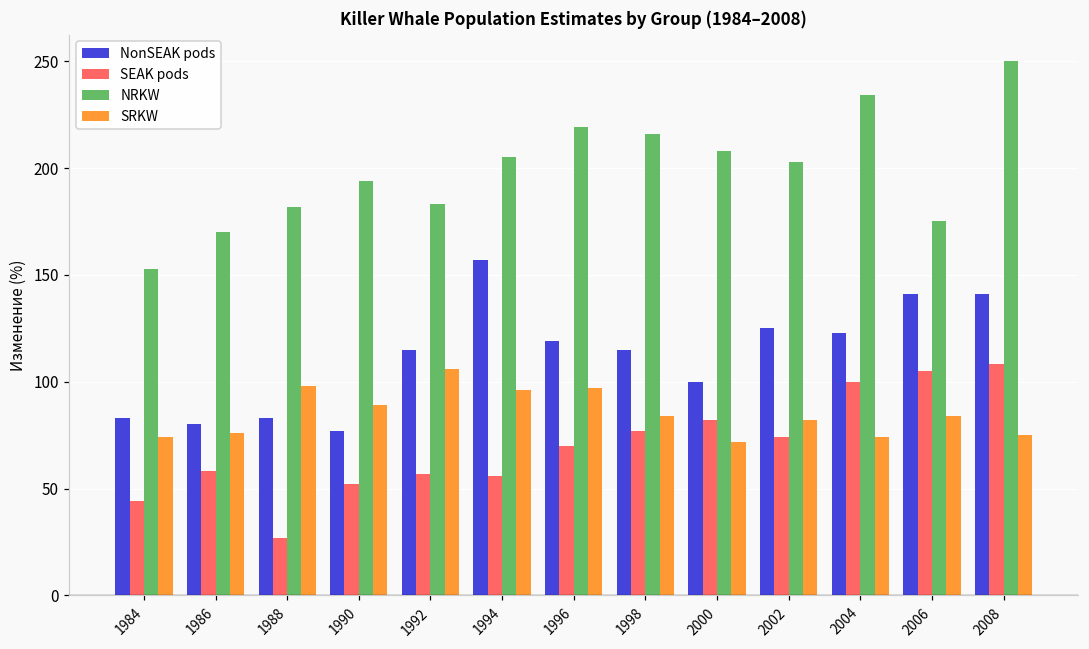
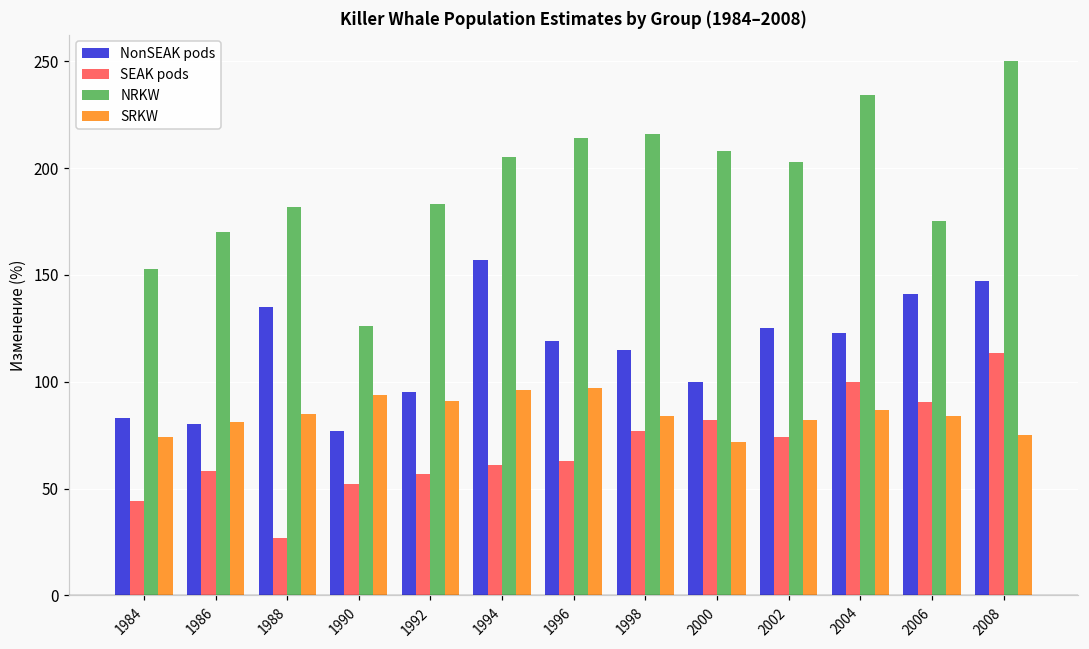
  {
    "NonSEAK pods": {
      "1984": 83,
      "1986": 80,
-     "1988": 83,
+     "1988": 135,
      "1990": 77,
-     "1992": 115,
+     "1992": 95,
      "1994": 157,
      "1996": 119,
      "1998": 115,
      "2000": 100,
      "2002": 125,
      "2004": 123,
      "2006": 141,
-     "2008": 141
+     "2008": 147
    },
    "SEAK pods": {
      "1984": 44,
      "1986": 58,
      "1988": 27,
      "1990": 52,
      "1992": 57,
-     "1994": 56,
-     "1996": 70,
+     "1994": 61,
+     "1996": 63,
      "1998": 77,
      "2000": 82,
      "2002": 74,
      "2004": 100,
-     "2006": 105,
-     "2008": 108
+     "2006": 91,
+     "2008": 113
    },
    "NRKW": {
      "1984": 153,
      "1986": 170,
      "1988": 182,
-     "1990": 194,
+     "1990": 126,
      "1992": 183,
      "1994": 205,
-     "1996": 219,
+     "1996": 214,
      "1998": 216,
      "2000": 208,
      "2002": 203,
      "2004": 234,
      "2006": 175,
      "2008": 250
    },
    "SRKW": {
      "1984": 74,
-     "1986": 76,
-     "1988": 98,
-     "1990": 89,
-     "1992": 106,
+     "1986": 81,
+     "1988": 85,
+     "1990": 94,
+     "1992": 91,
      "1994": 96,
      "1996": 97,
      "1998": 84,
      "2000": 72,
      "2002": 82,
-     "2004": 74,
+     "2004": 87,
      "2006": 84,
      "2008": 75
    }
  }
